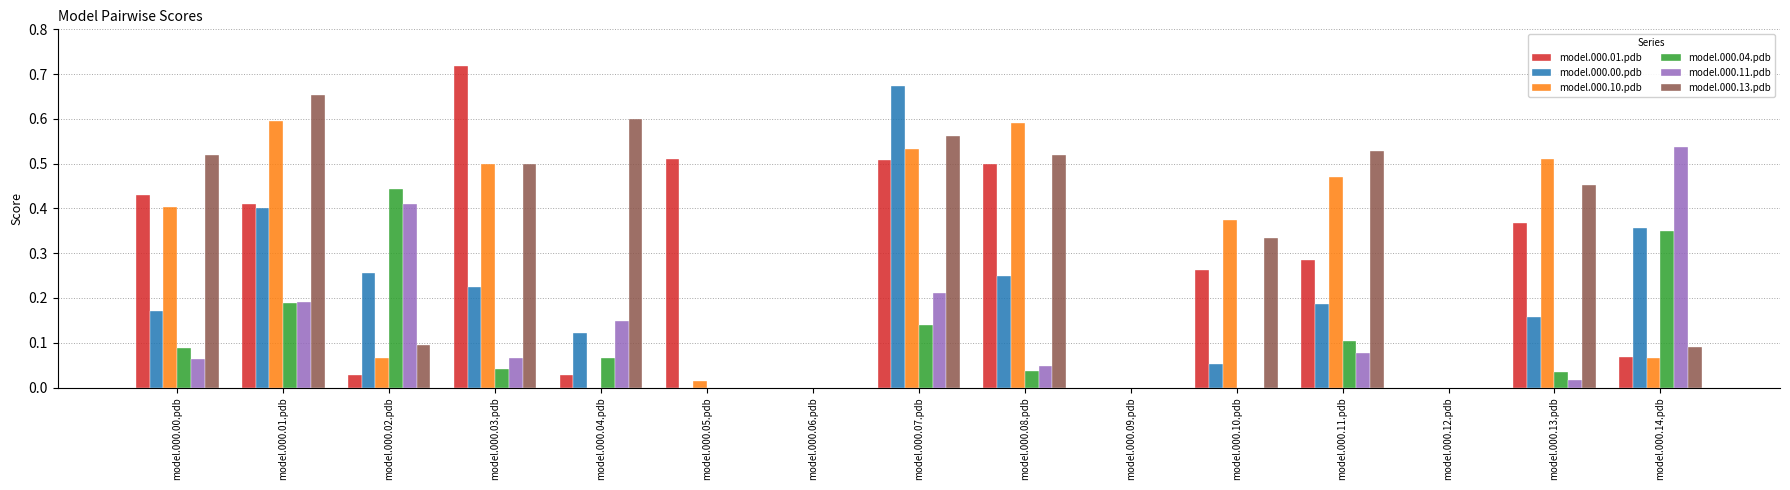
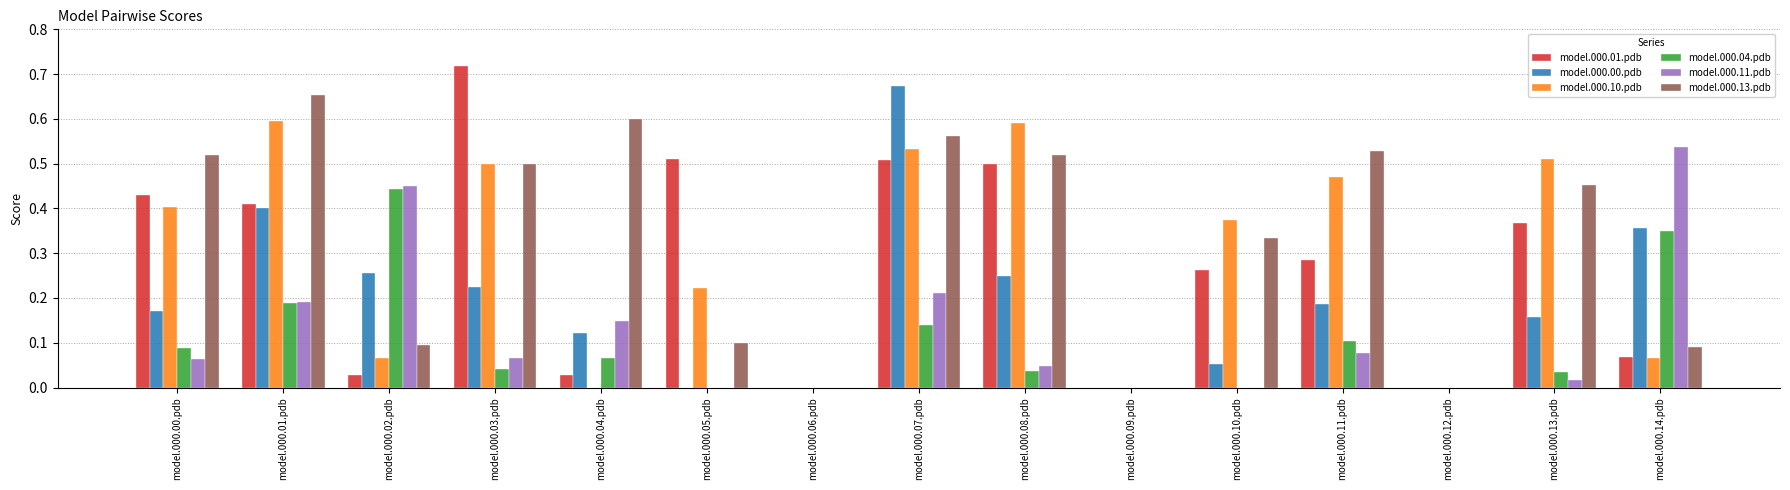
  {
    "model.000.01.pdb": {
      "model.000.00.pdb": 0.43,
      "model.000.01.pdb": 0.41,
      "model.000.02.pdb": 0.03,
      "model.000.03.pdb": 0.72,
      "model.000.04.pdb": 0.03,
      "model.000.05.pdb": 0.51,
      "model.000.06.pdb": 0.00,
      "model.000.07.pdb": 0.51,
      "model.000.08.pdb": 0.50,
      "model.000.09.pdb": 0.00,
      "model.000.10.pdb": 0.26,
      "model.000.11.pdb": 0.28,
      "model.000.12.pdb": 0.00,
      "model.000.13.pdb": 0.37,
      "model.000.14.pdb": 0.07
    },
    "model.000.00.pdb": {
      "model.000.00.pdb": 0.17,
      "model.000.01.pdb": 0.40,
      "model.000.02.pdb": 0.26,
      "model.000.03.pdb": 0.22,
      "model.000.04.pdb": 0.12,
      "model.000.05.pdb": 0.00,
      "model.000.06.pdb": 0.00,
      "model.000.07.pdb": 0.67,
      "model.000.08.pdb": 0.25,
      "model.000.09.pdb": 0.00,
      "model.000.10.pdb": 0.05,
      "model.000.11.pdb": 0.19,
      "model.000.12.pdb": 0.00,
      "model.000.13.pdb": 0.16,
      "model.000.14.pdb": 0.36
    },
    "model.000.10.pdb": {
      "model.000.00.pdb": 0.40,
      "model.000.01.pdb": 0.60,
      "model.000.02.pdb": 0.07,
      "model.000.03.pdb": 0.50,
      "model.000.04.pdb": 0.00,
-     "model.000.05.pdb": 0.02,
+     "model.000.05.pdb": 0.22,
      "model.000.06.pdb": 0.00,
      "model.000.07.pdb": 0.53,
      "model.000.08.pdb": 0.59,
      "model.000.09.pdb": 0.00,
      "model.000.10.pdb": 0.38,
      "model.000.11.pdb": 0.47,
      "model.000.12.pdb": 0.00,
      "model.000.13.pdb": 0.51,
      "model.000.14.pdb": 0.07
    },
    "model.000.04.pdb": {
      "model.000.00.pdb": 0.09,
      "model.000.01.pdb": 0.19,
      "model.000.02.pdb": 0.44,
      "model.000.03.pdb": 0.04,
      "model.000.04.pdb": 0.07,
      "model.000.05.pdb": 0.00,
      "model.000.06.pdb": 0.00,
      "model.000.07.pdb": 0.14,
      "model.000.08.pdb": 0.04,
      "model.000.09.pdb": 0.00,
      "model.000.10.pdb": 0.00,
      "model.000.11.pdb": 0.11,
      "model.000.12.pdb": 0.00,
      "model.000.13.pdb": 0.04,
      "model.000.14.pdb": 0.35
    },
    "model.000.11.pdb": {
      "model.000.00.pdb": 0.06,
      "model.000.01.pdb": 0.19,
-     "model.000.02.pdb": 0.41,
+     "model.000.02.pdb": 0.45,
      "model.000.03.pdb": 0.07,
      "model.000.04.pdb": 0.15,
      "model.000.05.pdb": 0.00,
      "model.000.06.pdb": 0.00,
      "model.000.07.pdb": 0.21,
      "model.000.08.pdb": 0.05,
      "model.000.09.pdb": 0.00,
      "model.000.10.pdb": 0.00,
      "model.000.11.pdb": 0.08,
      "model.000.12.pdb": 0.00,
      "model.000.13.pdb": 0.02,
      "model.000.14.pdb": 0.54
    },
    "model.000.13.pdb": {
      "model.000.00.pdb": 0.52,
      "model.000.01.pdb": 0.65,
      "model.000.02.pdb": 0.09,
      "model.000.03.pdb": 0.5,
      "model.000.04.pdb": 0.6,
-     "model.000.05.pdb": 0.0,
+     "model.000.05.pdb": 0.1,
      "model.000.06.pdb": 0.0,
      "model.000.07.pdb": 0.56,
      "model.000.08.pdb": 0.52,
      "model.000.09.pdb": 0.0,
      "model.000.10.pdb": 0.33,
      "model.000.11.pdb": 0.53,
      "model.000.12.pdb": 0.0,
      "model.000.13.pdb": 0.45,
      "model.000.14.pdb": 0.09
    }
  }
